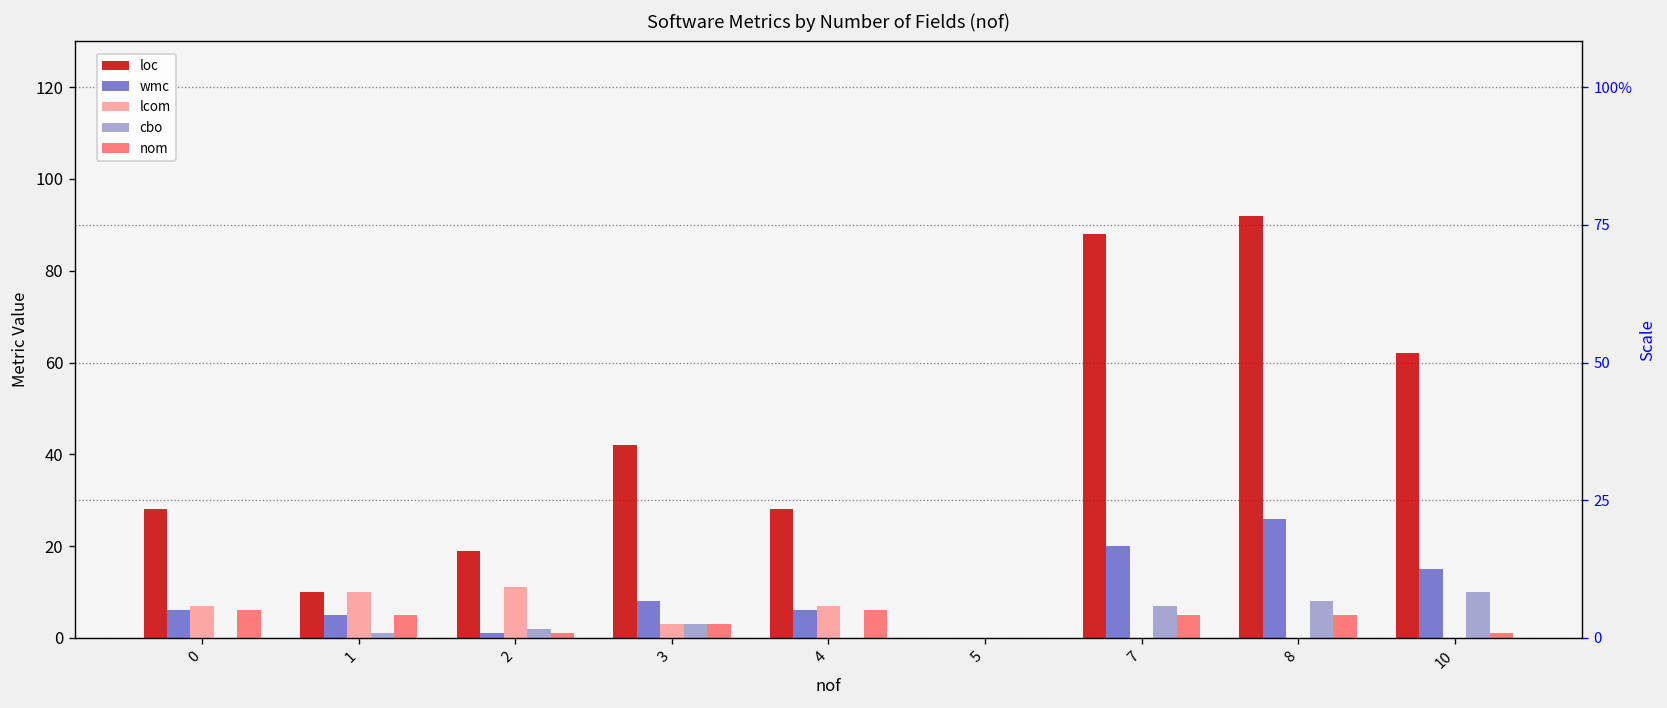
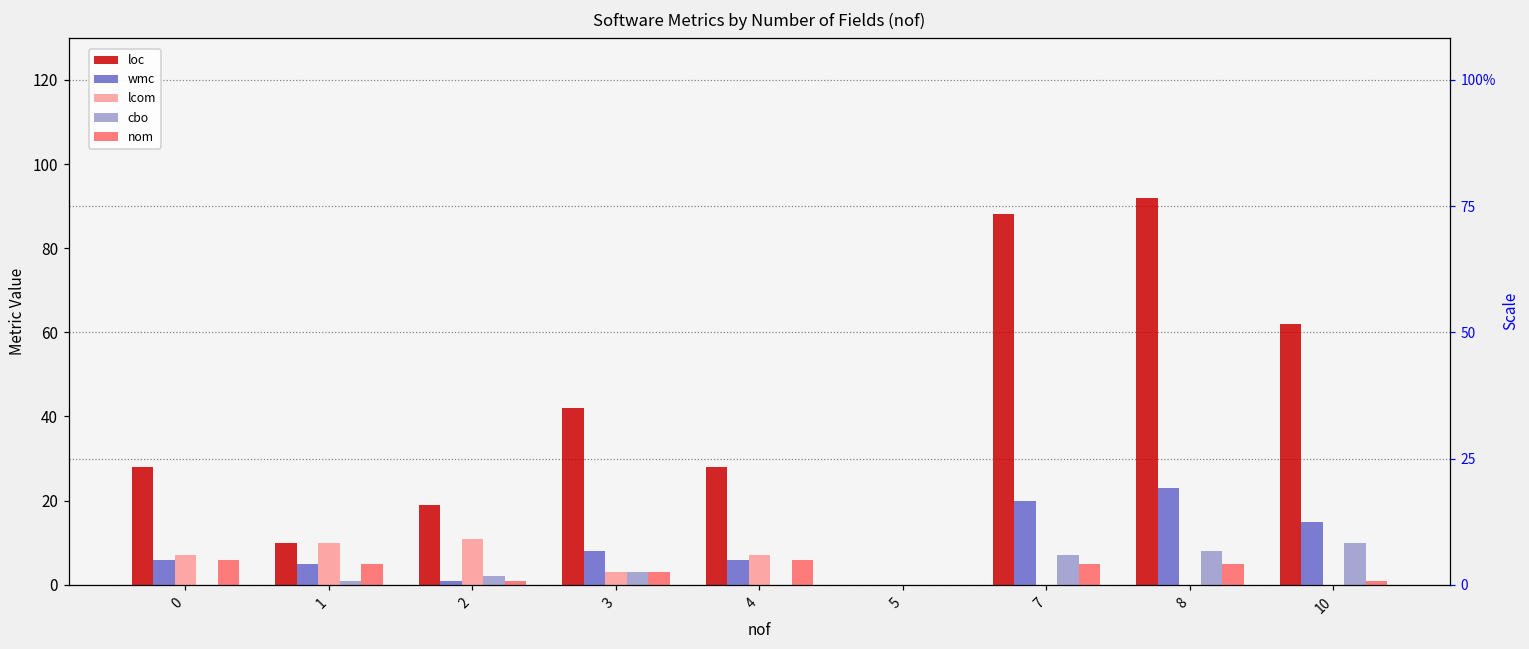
  {
    "loc": {
      "0": 28,
      "1": 10,
      "2": 19,
      "3": 42,
      "4": 28,
      "5": 0,
      "7": 88,
      "8": 92,
      "10": 62
    },
    "wmc": {
      "0": 6,
      "1": 5,
      "2": 1,
      "3": 8,
      "4": 6,
      "5": 0,
      "7": 20,
-     "8": 26,
+     "8": 23,
      "10": 15
    },
    "lcom": {
      "0": 7,
      "1": 10,
      "2": 11,
      "3": 3,
      "4": 7,
      "5": 0,
      "7": 0,
      "8": 0,
      "10": 0
    },
    "cbo": {
      "0": 0,
      "1": 1,
      "2": 2,
      "3": 3,
      "4": 0,
      "5": 0,
      "7": 7,
      "8": 8,
      "10": 10
    },
    "nom": {
      "0": 6,
      "1": 5,
      "2": 1,
      "3": 3,
      "4": 6,
      "5": 0,
      "7": 5,
      "8": 5,
      "10": 1
    }
  }
